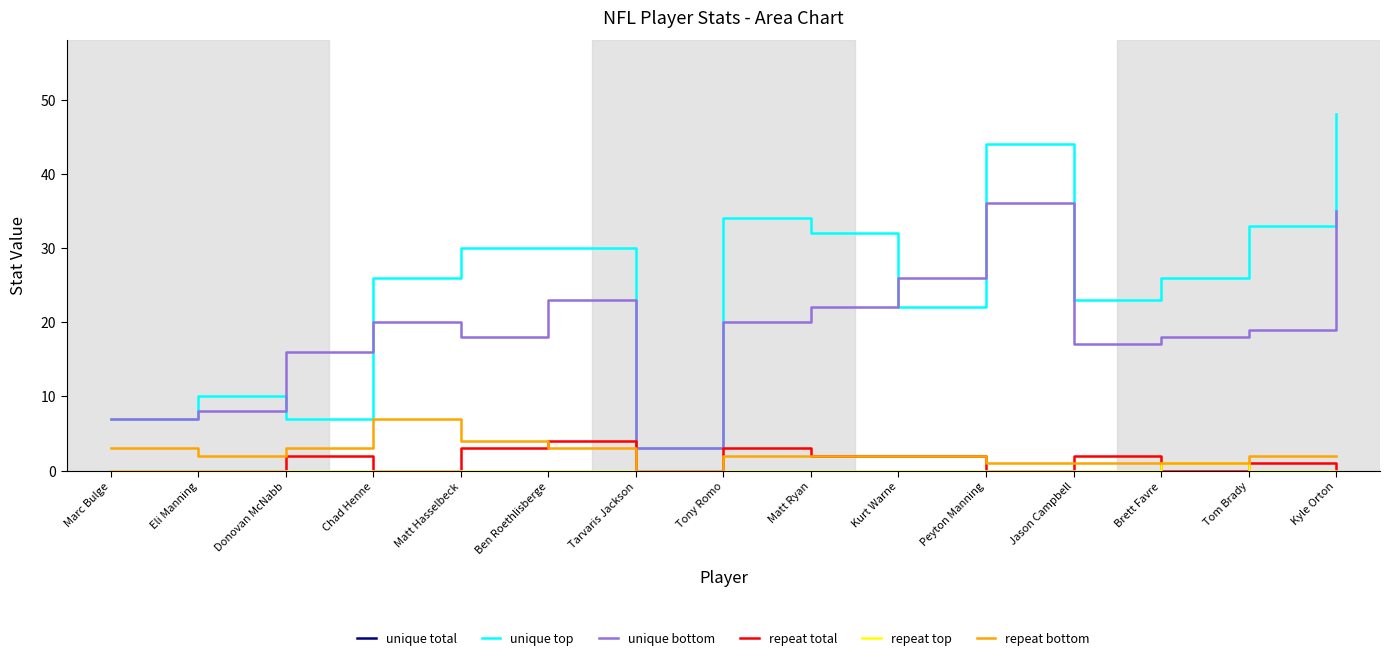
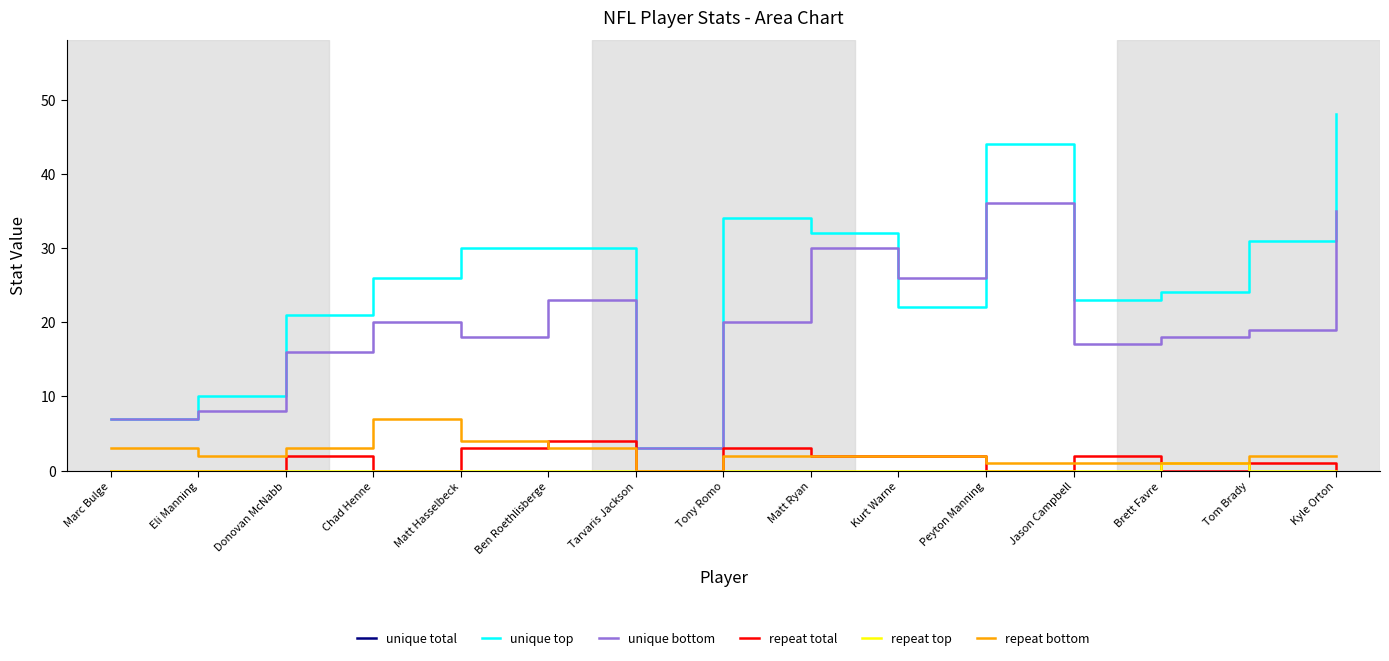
  {
    "unique top": {
      "Eli Manning": 10,
-     "Donovan McNabb": 7,
+     "Donovan McNabb": 21,
      "Chad Henne": 26,
      "Matt Hasselbeck": 30,
      "Ben Roethlisberge": 30,
      "Tony Romo": 34,
      "Matt Ryan": 32,
      "Kurt Warne": 22,
      "Peyton Manning": 44,
      "Jason Campbell": 23,
-     "Brett Favre": 26,
-     "Tom Brady": 33,
+     "Brett Favre": 24,
+     "Tom Brady": 31,
      "Kyle Orton": 48
    },
    "unique bottom": {
      "Eli Manning": 8,
      "Donovan McNabb": 16,
      "Chad Henne": 20,
      "Matt Hasselbeck": 18,
      "Ben Roethlisberge": 23,
      "Tony Romo": 20,
-     "Matt Ryan": 22,
+     "Matt Ryan": 30,
      "Kurt Warne": 26,
      "Peyton Manning": 36,
      "Jason Campbell": 17,
      "Brett Favre": 18,
      "Tom Brady": 19,
      "Kyle Orton": 35
    },
    "repeat total": {
      "Donovan McNabb": 2,
      "Matt Hasselbeck": 3,
      "Ben Roethlisberge": 4,
      "Tony Romo": 3,
      "Jason Campbell": 2,
      "Brett Favre": 0,
      "Tom Brady": 1
    },
    "repeat top": {
      "Donovan McNabb": 0,
      "Matt Hasselbeck": 0,
      "Ben Roethlisberge": 0,
      "Tony Romo": 0,
      "Matt Ryan": 0,
      "Kurt Warne": 0,
      "Jason Campbell": 0,
      "Tom Brady": 0
    },
    "repeat bottom": {
      "Marc Bulge": 3,
      "Eli Manning": 2,
      "Donovan McNabb": 3,
      "Chad Henne": 7,
      "Matt Hasselbeck": 4,
      "Ben Roethlisberge": 3,
      "Tony Romo": 2,
      "Peyton Manning": 1,
      "Jason Campbell": 1,
      "Tom Brady": 2,
      "Kyle Orton": 2
    }
  }
